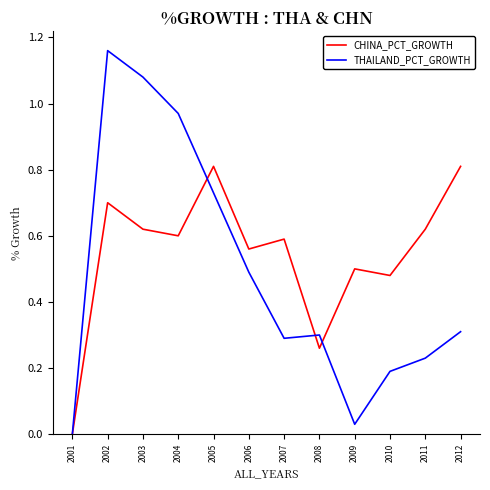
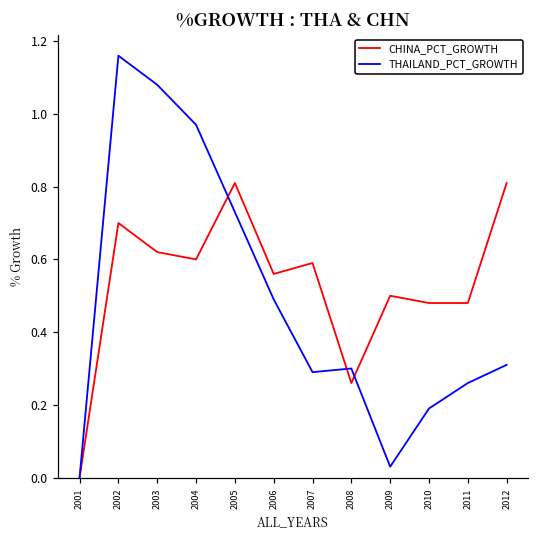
  {
    "CHINA_PCT_GROWTH": {
      "2002": 0.70,
      "2003": 0.62,
      "2004": 0.60,
      "2005": 0.81,
      "2006": 0.56,
      "2007": 0.59,
      "2008": 0.26,
      "2009": 0.50,
      "2010": 0.48,
-     "2011": 0.62,
+     "2011": 0.48,
      "2012": 0.81
    },
    "THAILAND_PCT_GROWTH": {
      "2002": 1.16,
      "2003": 1.08,
      "2004": 0.97,
      "2005": 0.73,
      "2006": 0.49,
      "2007": 0.29,
      "2008": 0.30,
      "2009": 0.03,
      "2010": 0.19,
-     "2011": 0.23,
+     "2011": 0.26,
      "2012": 0.31
    }
  }
